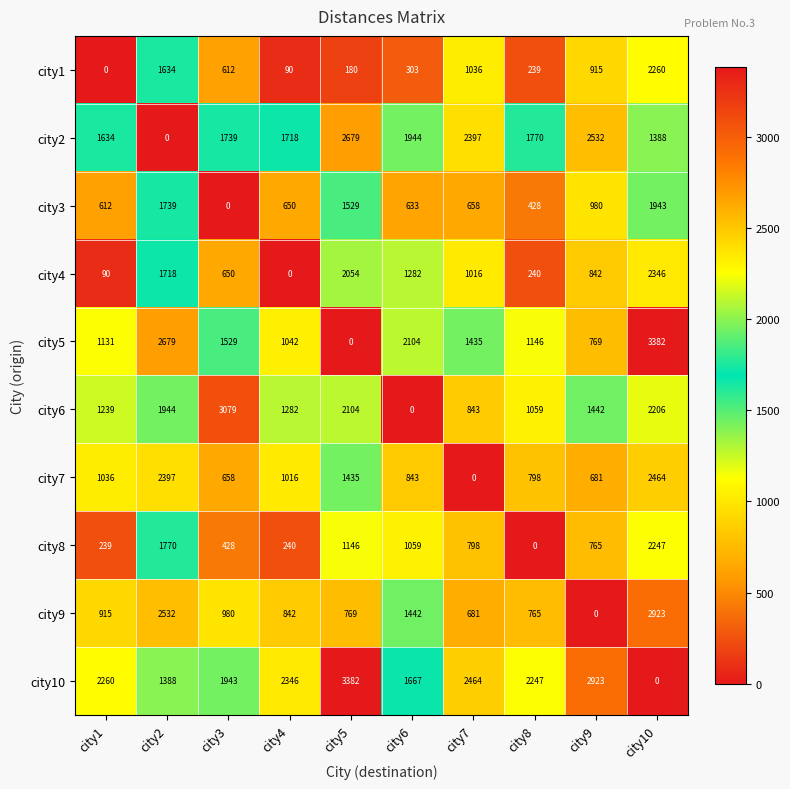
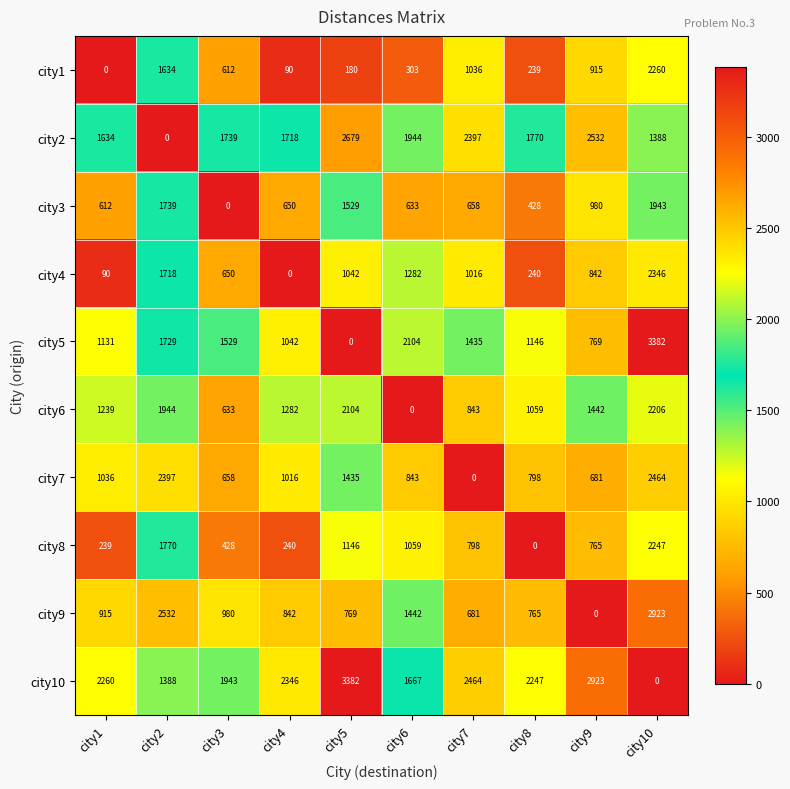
  {
    "city1": {
      "city1": 0,
      "city2": 1634,
      "city3": 612,
      "city4": 90,
      "city5": 180,
      "city6": 303,
      "city7": 1036,
      "city8": 239,
      "city9": 915,
      "city10": 2260
    },
    "city2": {
      "city1": 1634,
      "city2": 0,
      "city3": 1739,
      "city4": 1718,
      "city5": 2679,
      "city6": 1944,
      "city7": 2397,
      "city8": 1770,
      "city9": 2532,
      "city10": 1388
    },
    "city3": {
      "city1": 612,
      "city2": 1739,
      "city3": 0,
      "city4": 650,
      "city5": 1529,
      "city6": 633,
      "city7": 658,
      "city8": 428,
      "city9": 980,
      "city10": 1943
    },
    "city4": {
      "city1": 90,
      "city2": 1718,
      "city3": 650,
      "city4": 0,
-     "city5": 2054,
+     "city5": 1042,
      "city6": 1282,
      "city7": 1016,
      "city8": 240,
      "city9": 842,
      "city10": 2346
    },
    "city5": {
      "city1": 1131,
-     "city2": 2679,
+     "city2": 1729,
      "city3": 1529,
      "city4": 1042,
      "city5": 0,
      "city6": 2104,
      "city7": 1435,
      "city8": 1146,
      "city9": 769,
      "city10": 3382
    },
    "city6": {
      "city1": 1239,
      "city2": 1944,
-     "city3": 3079,
+     "city3": 633,
      "city4": 1282,
      "city5": 2104,
      "city6": 0,
      "city7": 843,
      "city8": 1059,
      "city9": 1442,
      "city10": 2206
    },
    "city7": {
      "city1": 1036,
      "city2": 2397,
      "city3": 658,
      "city4": 1016,
      "city5": 1435,
      "city6": 843,
      "city7": 0,
      "city8": 798,
      "city9": 681,
      "city10": 2464
    },
    "city8": {
      "city1": 239,
      "city2": 1770,
      "city3": 428,
      "city4": 240,
      "city5": 1146,
      "city6": 1059,
      "city7": 798,
      "city8": 0,
      "city9": 765,
      "city10": 2247
    },
    "city9": {
      "city1": 915,
      "city2": 2532,
      "city3": 980,
      "city4": 842,
      "city5": 769,
      "city6": 1442,
      "city7": 681,
      "city8": 765,
      "city9": 0,
      "city10": 2923
    },
    "city10": {
      "city1": 2260,
      "city2": 1388,
      "city3": 1943,
      "city4": 2346,
      "city5": 3382,
      "city6": 1667,
      "city7": 2464,
      "city8": 2247,
      "city9": 2923,
      "city10": 0
    }
  }
